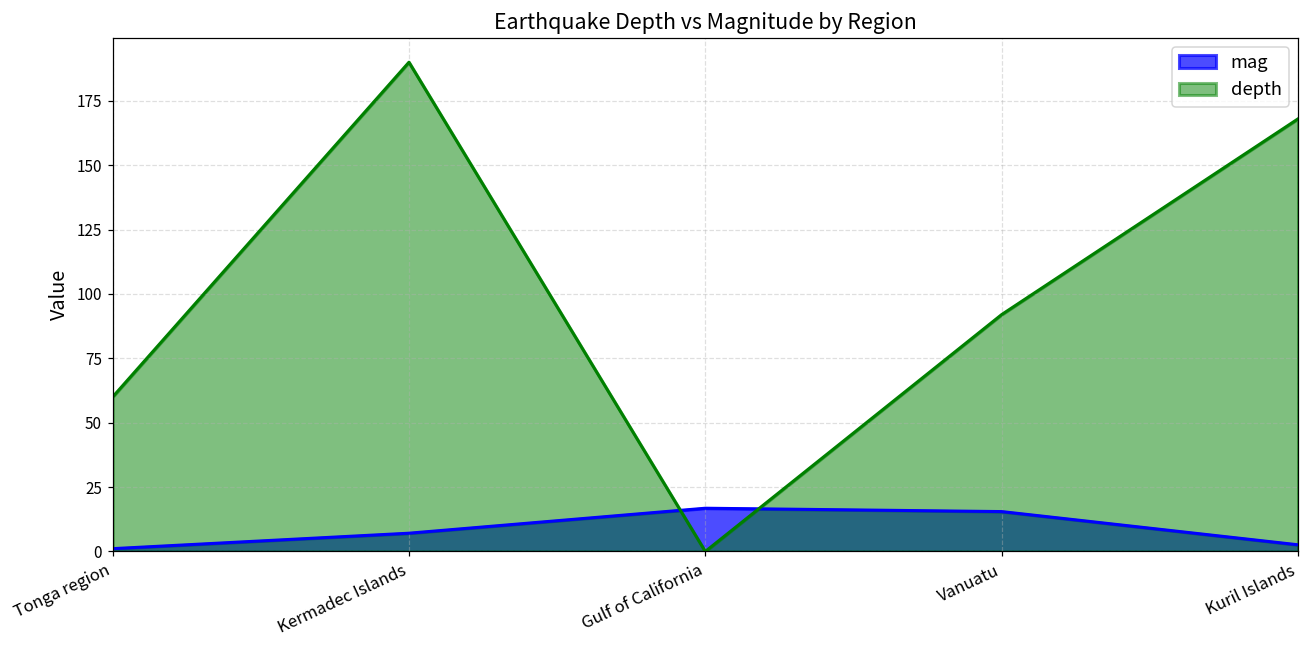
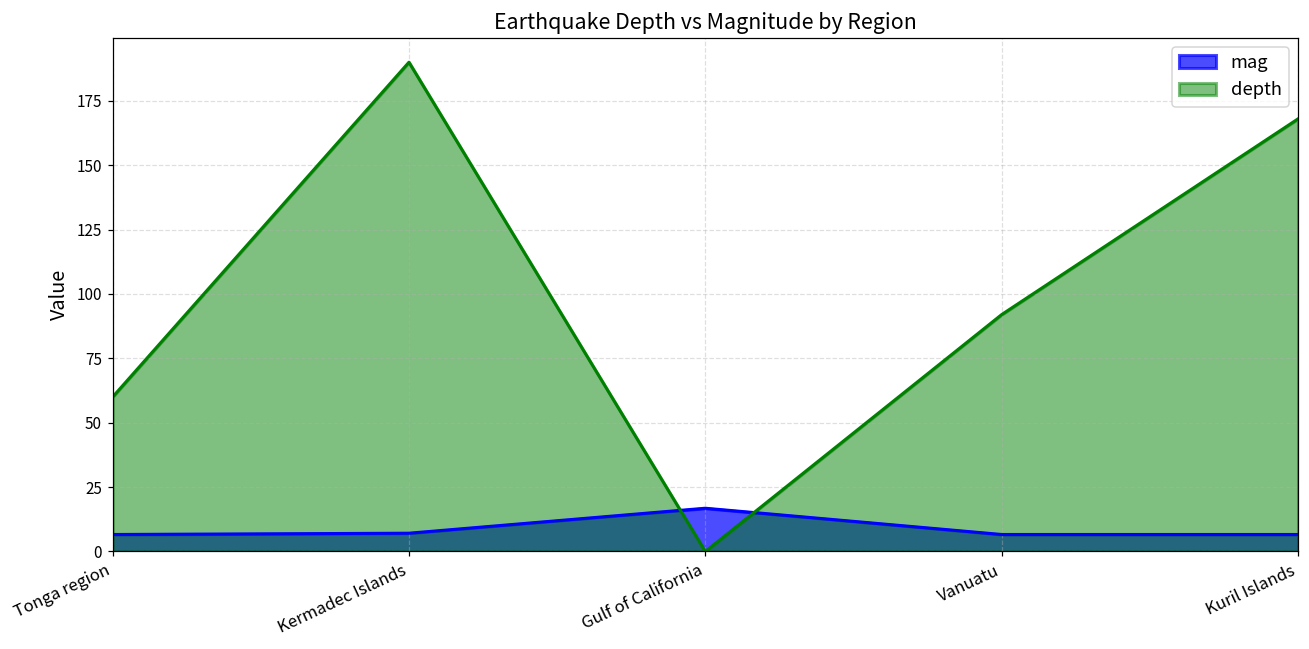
  {
    "mag": {
-     "Tonga region": 1,
+     "Tonga region": 7,
      "Kermadec Islands": 7,
      "Gulf of California": 17,
-     "Vanuatu": 16,
-     "Kuril Islands": 3
+     "Vanuatu": 7,
+     "Kuril Islands": 7
    },
    "depth": {
      "Tonga region": 60,
      "Kermadec Islands": 190,
      "Gulf of California": 0,
      "Vanuatu": 92,
      "Kuril Islands": 168
    }
  }
